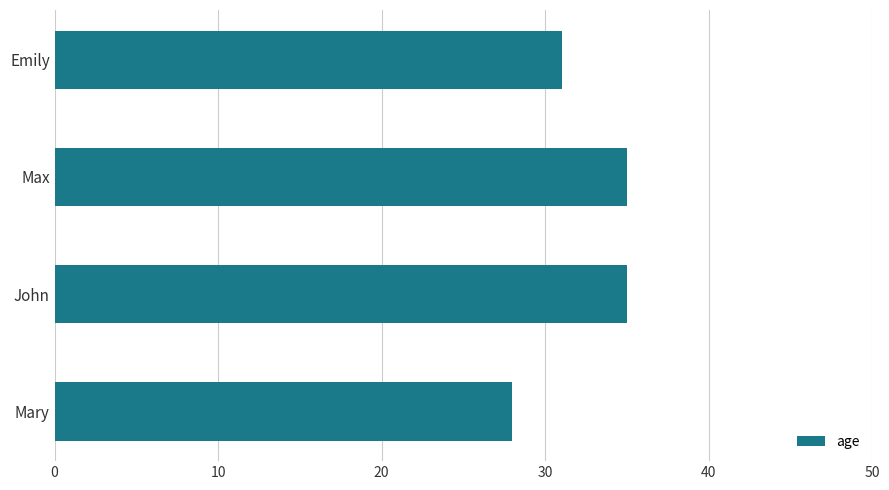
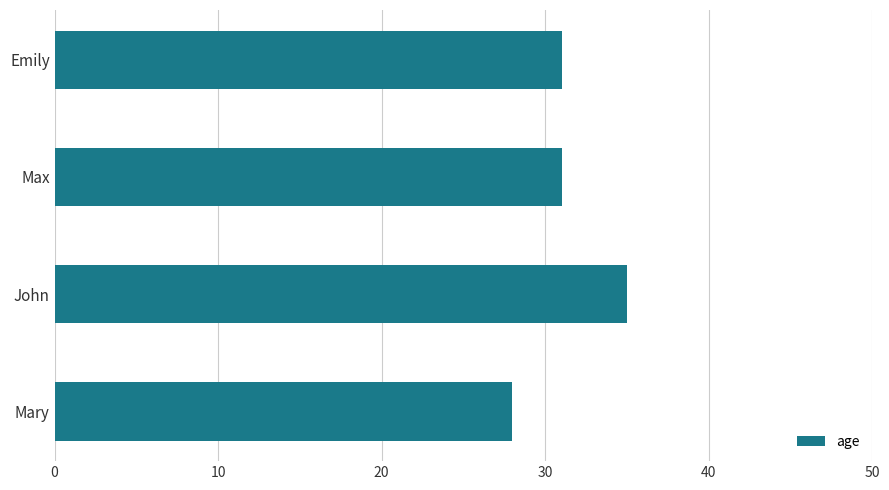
  {
    "Emily": 31,
-   "Max": 35,
+   "Max": 31,
    "John": 35,
    "Mary": 28
  }
